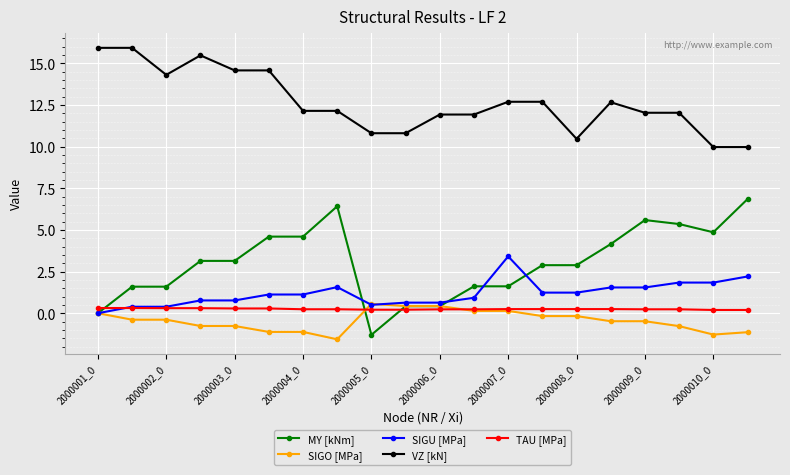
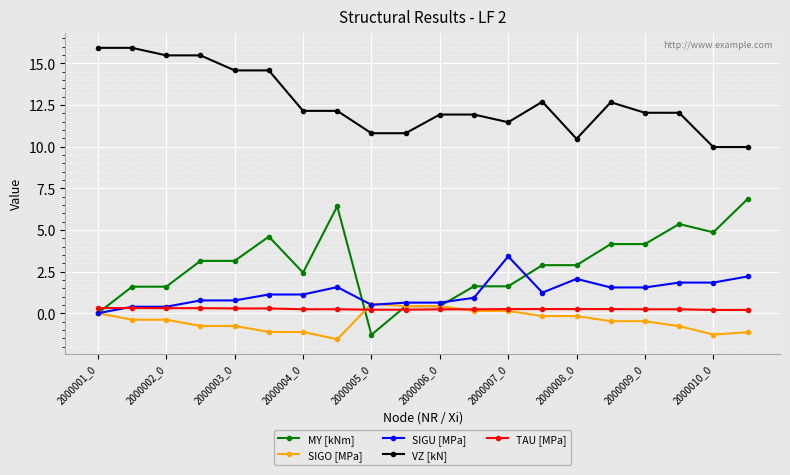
  {
    "MY [kNm]": {
      "2000002_0": 1.6,
      "2000003_0": 3.1,
-     "2000004_0": 4.6,
+     "2000004_0": 2.4,
      "2000005_0": -1.3,
      "2000007_0": 1.6,
      "2000008_0": 2.9,
-     "2000009_0": 5.6,
+     "2000009_0": 4.1,
      "2000010_0": 4.9
    },
    "SIGO [MPa]": {
      "2000002_0": -0.4,
      "2000003_0": -0.8,
      "2000004_0": -1.1,
      "2000008_0": -0.2,
      "2000009_0": -0.5,
      "2000010_0": -1.3
    },
    "SIGU [MPa]": {
      "2000003_0": 0.8,
      "2000004_0": 1.1,
      "2000006_0": 0.6,
      "2000007_0": 3.4,
-     "2000008_0": 1.2,
+     "2000008_0": 2.1,
      "2000009_0": 1.5,
      "2000010_0": 1.8
    },
    "VZ [kN]": {
      "2000001_0": 15.9,
-     "2000002_0": 14.3,
+     "2000002_0": 15.5,
      "2000003_0": 14.6,
      "2000004_0": 12.1,
      "2000005_0": 10.8,
      "2000006_0": 11.9,
-     "2000007_0": 12.7,
+     "2000007_0": 11.5,
      "2000008_0": 10.5,
      "2000009_0": 12.0,
      "2000010_0": 10.0
    },
    "TAU [MPa]": {
      "2000001_0": 0.3,
      "2000003_0": 0.3,
      "2000004_0": 0.2,
      "2000005_0": 0.2,
      "2000006_0": 0.2,
      "2000008_0": 0.2,
      "2000009_0": 0.2,
      "2000010_0": 0.2
    }
  }
